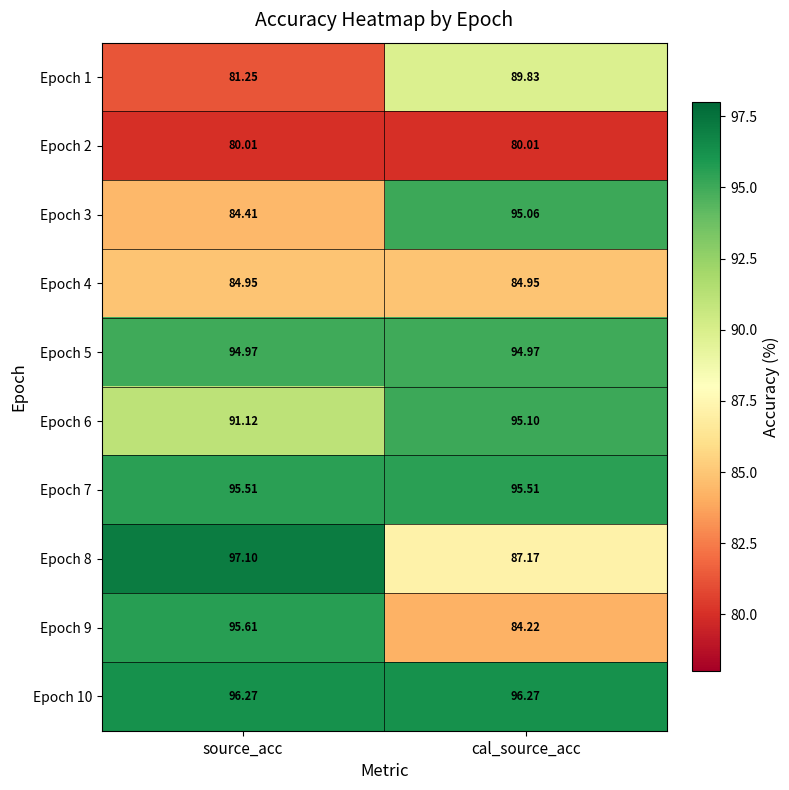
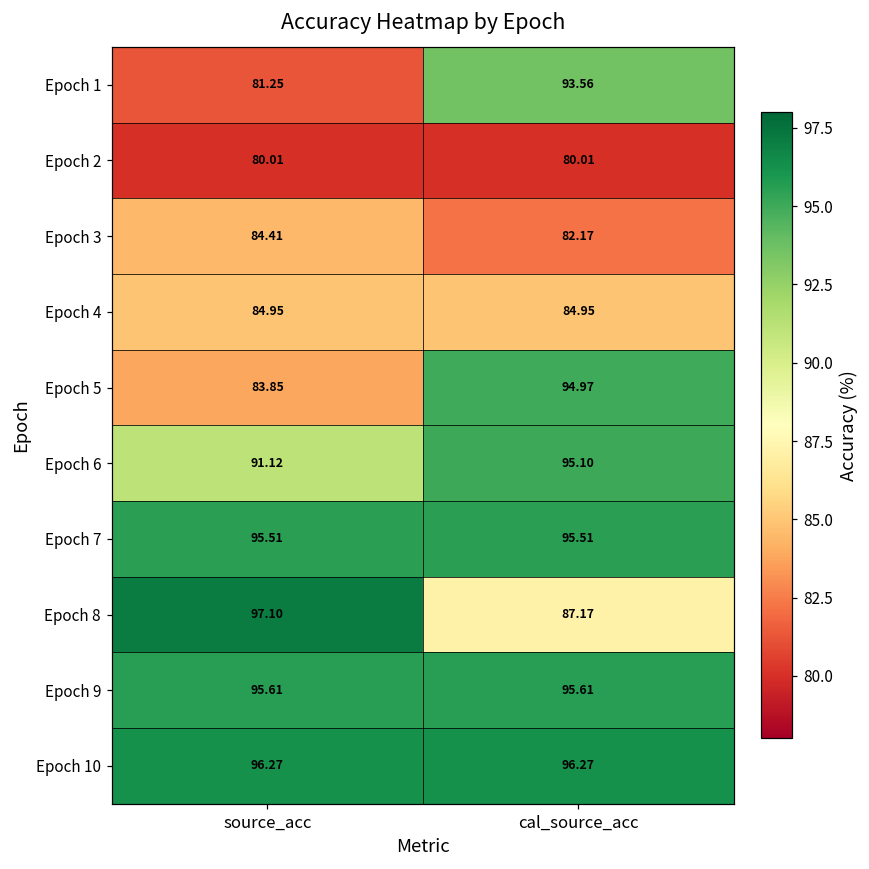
  {
    "Epoch 1": {
      "source_acc": 81.25,
-     "cal_source_acc": 89.83
+     "cal_source_acc": 93.56
    },
    "Epoch 2": {
      "source_acc": 80.01,
      "cal_source_acc": 80.01
    },
    "Epoch 3": {
      "source_acc": 84.41,
-     "cal_source_acc": 95.06
+     "cal_source_acc": 82.17
    },
    "Epoch 4": {
      "source_acc": 84.95,
      "cal_source_acc": 84.95
    },
    "Epoch 5": {
-     "source_acc": 94.97,
+     "source_acc": 83.85,
      "cal_source_acc": 94.97
    },
    "Epoch 6": {
      "source_acc": 91.12,
      "cal_source_acc": 95.10
    },
    "Epoch 7": {
      "source_acc": 95.51,
      "cal_source_acc": 95.51
    },
    "Epoch 8": {
      "source_acc": 97.10,
      "cal_source_acc": 87.17
    },
    "Epoch 9": {
      "source_acc": 95.61,
-     "cal_source_acc": 84.22
+     "cal_source_acc": 95.61
    },
    "Epoch 10": {
      "source_acc": 96.27,
      "cal_source_acc": 96.27
    }
  }
